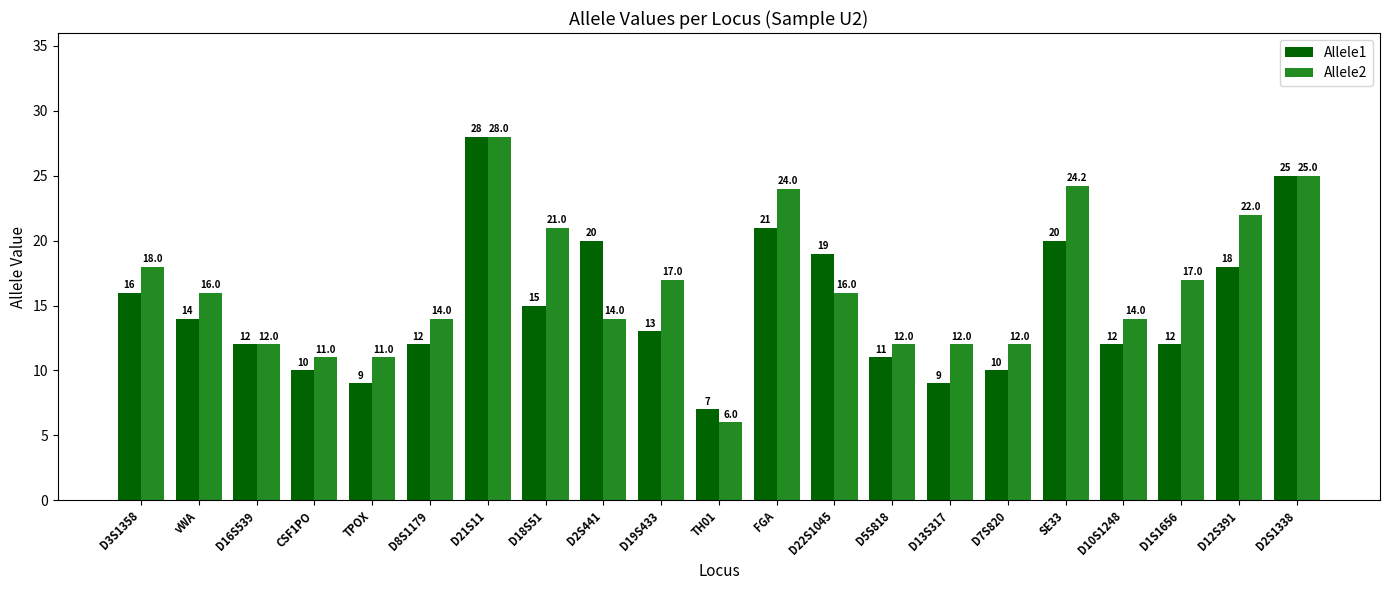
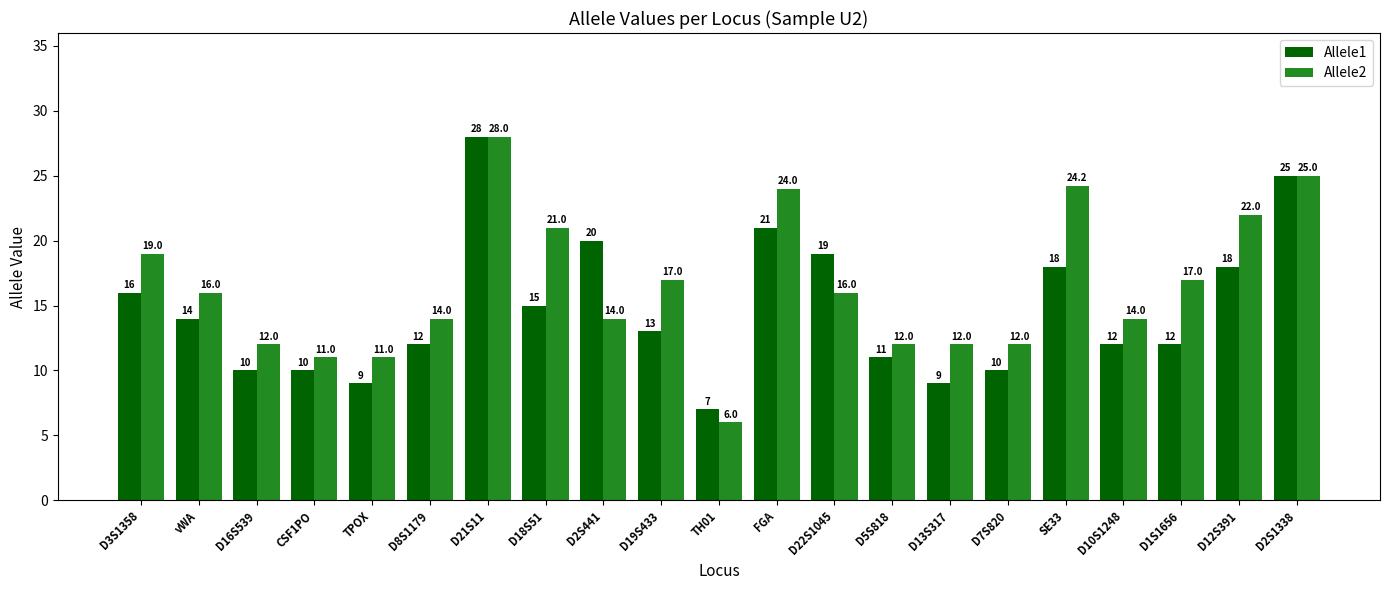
  {
    "Allele1": {
      "D3S1358": 16,
      "vWA": 14,
-     "D16S539": 12,
+     "D16S539": 10,
      "CSF1PO": 10,
      "TPOX": 9,
      "D8S1179": 12,
      "D21S11": 28,
      "D18S51": 15,
      "D2S441": 20,
      "D19S433": 13,
      "TH01": 7,
      "FGA": 21,
      "D22S1045": 19,
      "D5S818": 11,
      "D13S317": 9,
      "D7S820": 10,
-     "SE33": 20,
+     "SE33": 18,
      "D10S1248": 12,
      "D1S1656": 12,
      "D12S391": 18,
      "D2S1338": 25
    },
    "Allele2": {
-     "D3S1358": 18.0,
+     "D3S1358": 19.0,
      "vWA": 16.0,
      "D16S539": 12.0,
      "CSF1PO": 11.0,
      "TPOX": 11.0,
      "D8S1179": 14.0,
      "D21S11": 28.0,
      "D18S51": 21.0,
      "D2S441": 14.0,
      "D19S433": 17.0,
      "TH01": 6.0,
      "FGA": 24.0,
      "D22S1045": 16.0,
      "D5S818": 12.0,
      "D13S317": 12.0,
      "D7S820": 12.0,
      "SE33": 24.2,
      "D10S1248": 14.0,
      "D1S1656": 17.0,
      "D12S391": 22.0,
      "D2S1338": 25.0
    }
  }
